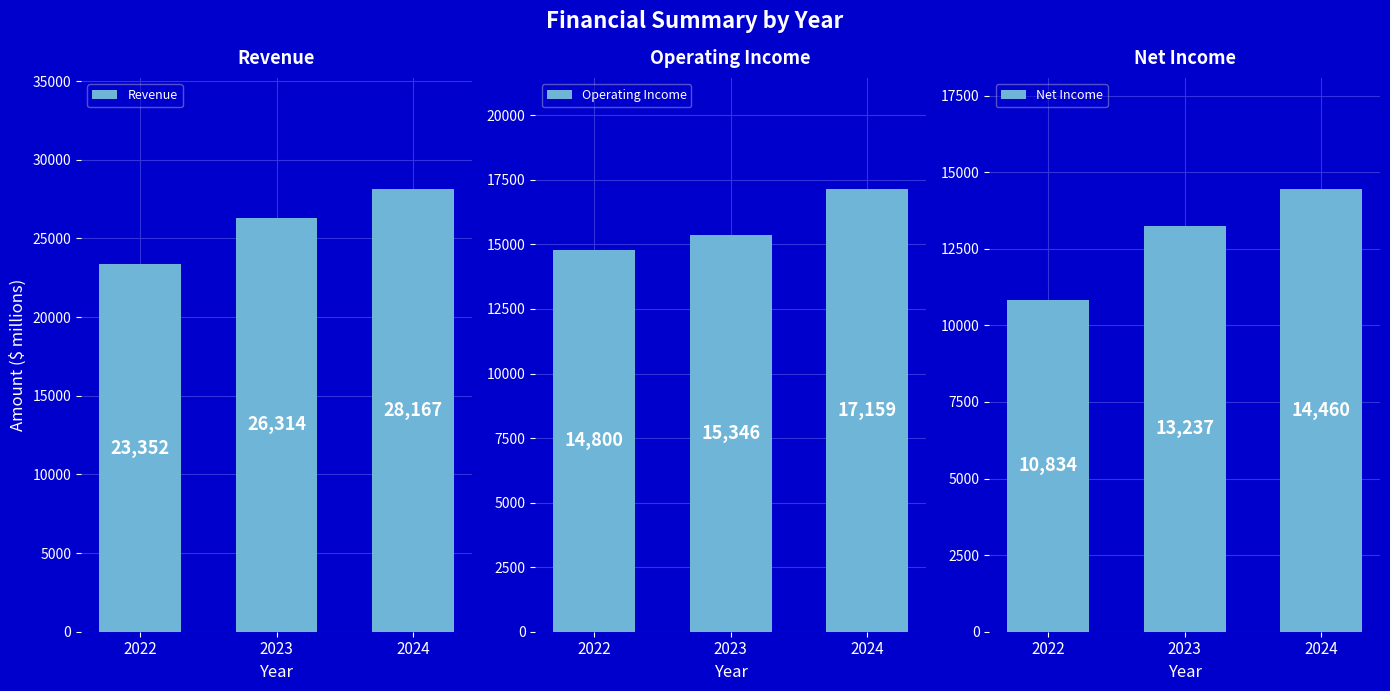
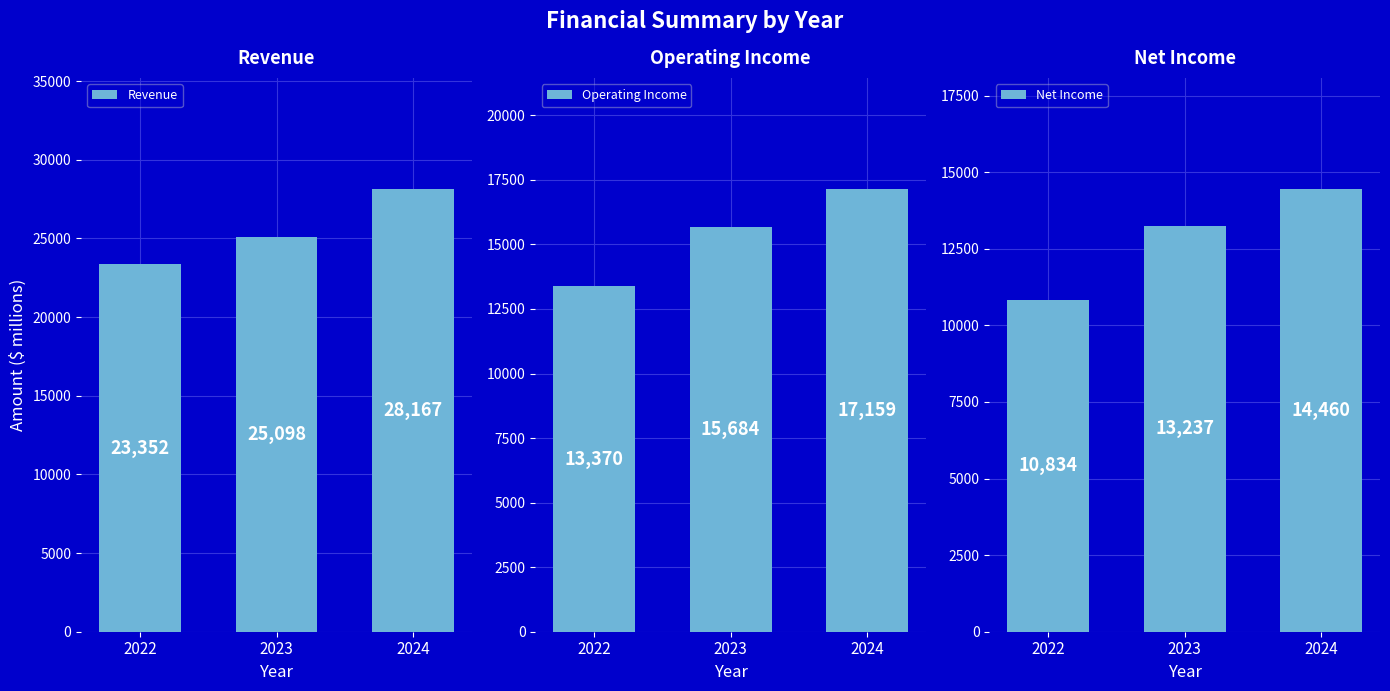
  {
    "Revenue": {
      "2022": "23,352",
-     "2023": "26,314",
+     "2023": "25,098",
      "2024": "28,167"
    },
    "Operating Income": {
-     "2022": "14,800",
-     "2023": "15,346",
+     "2022": "13,370",
+     "2023": "15,684",
      "2024": "17,159"
    },
    "Net Income": {
      "2022": "10,834",
      "2023": "13,237",
      "2024": "14,460"
    }
  }
